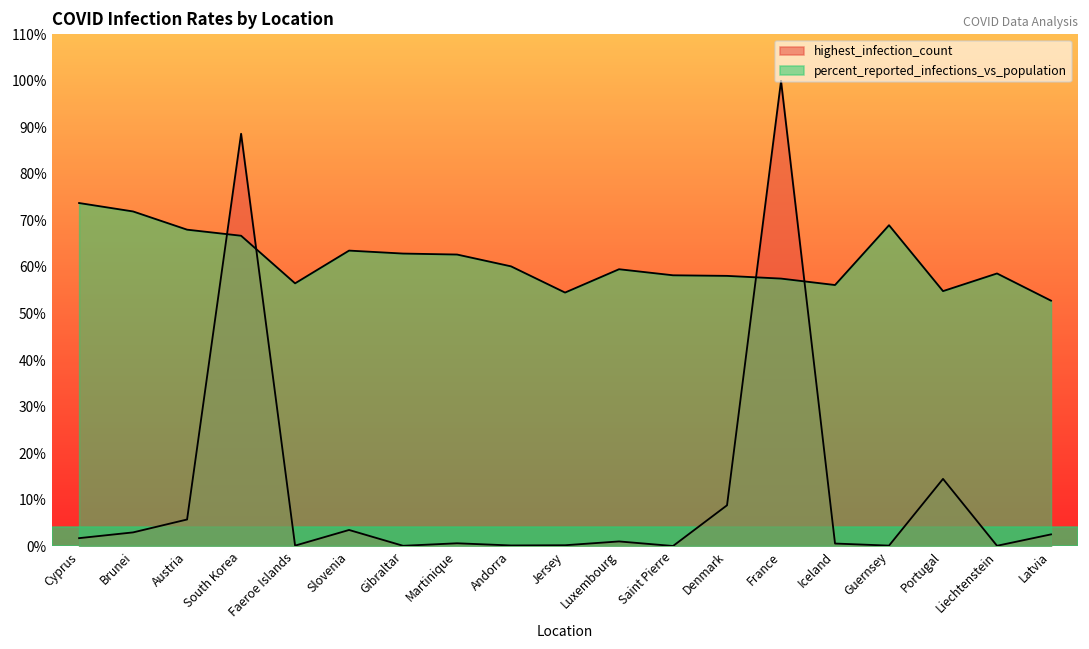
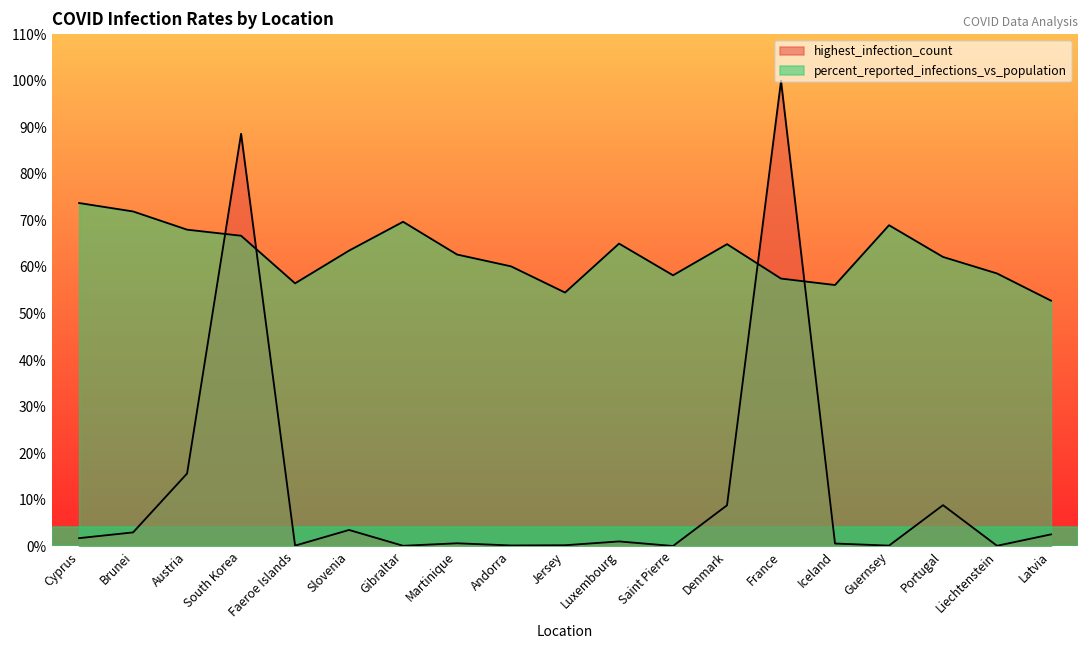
  {
    "highest_infection_count": {
-     "Austria": "6%",
+     "Austria": "16%",
      "South Korea": "89%",
      "Denmark": "9%",
      "France": "100%",
-     "Portugal": "14%"
+     "Portugal": "9%"
    },
    "percent_reported_infections_vs_population": {
      "Cyprus": "74%",
      "Brunei": "72%",
      "Austria": "68%",
      "South Korea": "67%",
      "Faeroe Islands": "56%",
      "Slovenia": "64%",
-     "Gibraltar": "63%",
+     "Gibraltar": "70%",
      "Martinique": "63%",
      "Andorra": "60%",
      "Jersey": "55%",
-     "Luxembourg": "60%",
+     "Luxembourg": "65%",
      "Saint Pierre": "58%",
-     "Denmark": "58%",
+     "Denmark": "65%",
      "France": "58%",
      "Iceland": "56%",
      "Guernsey": "69%",
-     "Portugal": "55%",
+     "Portugal": "62%",
      "Liechtenstein": "59%",
      "Latvia": "53%"
    }
  }
